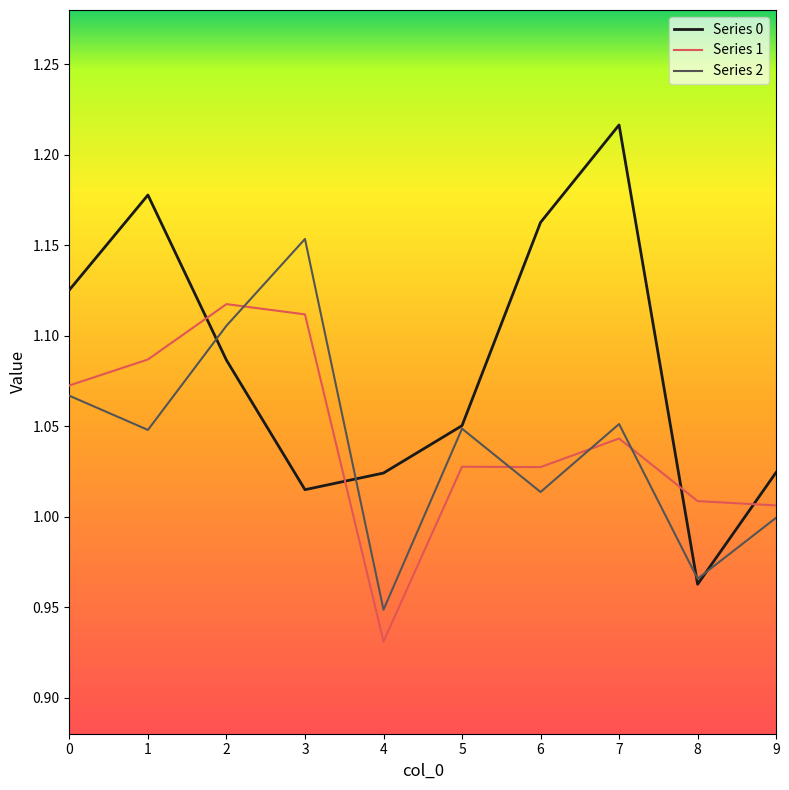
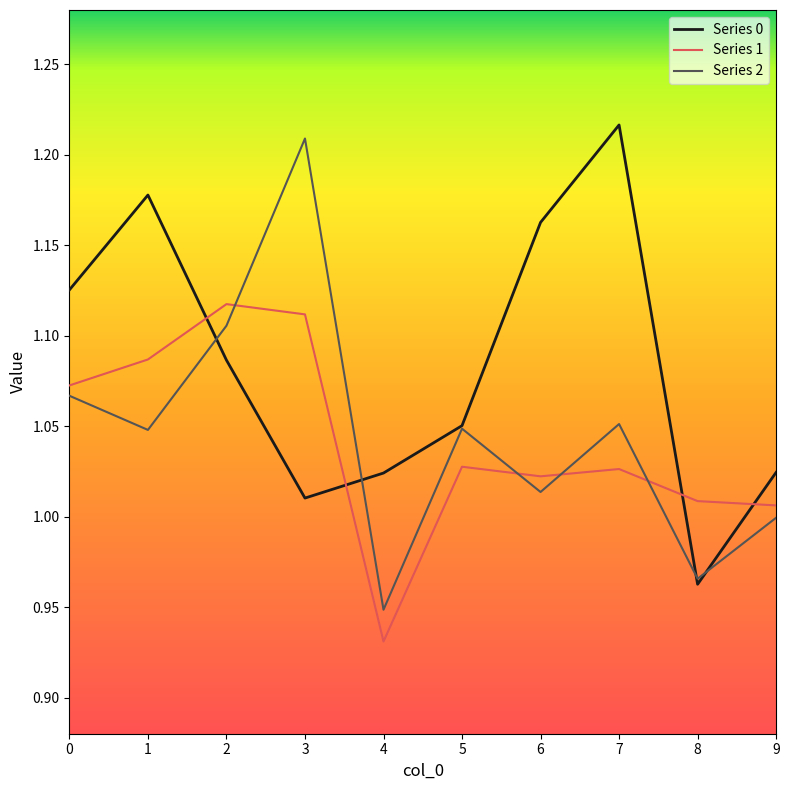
  {
    "Series 0": {
      "0": 1.125,
      "1": 1.178,
      "2": 1.086,
-     "3": 1.015,
+     "3": 1.010,
      "4": 1.024,
      "5": 1.050,
      "6": 1.163,
      "7": 1.216,
      "8": 0.963,
      "9": 1.024
    },
    "Series 1": {
      "0": 1.072,
      "1": 1.087,
      "2": 1.117,
      "3": 1.112,
      "4": 0.931,
      "5": 1.028,
-     "6": 1.027,
-     "7": 1.043,
+     "6": 1.022,
+     "7": 1.026,
      "8": 1.009,
      "9": 1.006
    },
    "Series 2": {
      "0": 1.067,
      "1": 1.048,
      "2": 1.105,
-     "3": 1.153,
+     "3": 1.209,
      "4": 0.949,
      "5": 1.049,
      "6": 1.014,
      "7": 1.051,
      "8": 0.966,
      "9": 0.999
    }
  }
